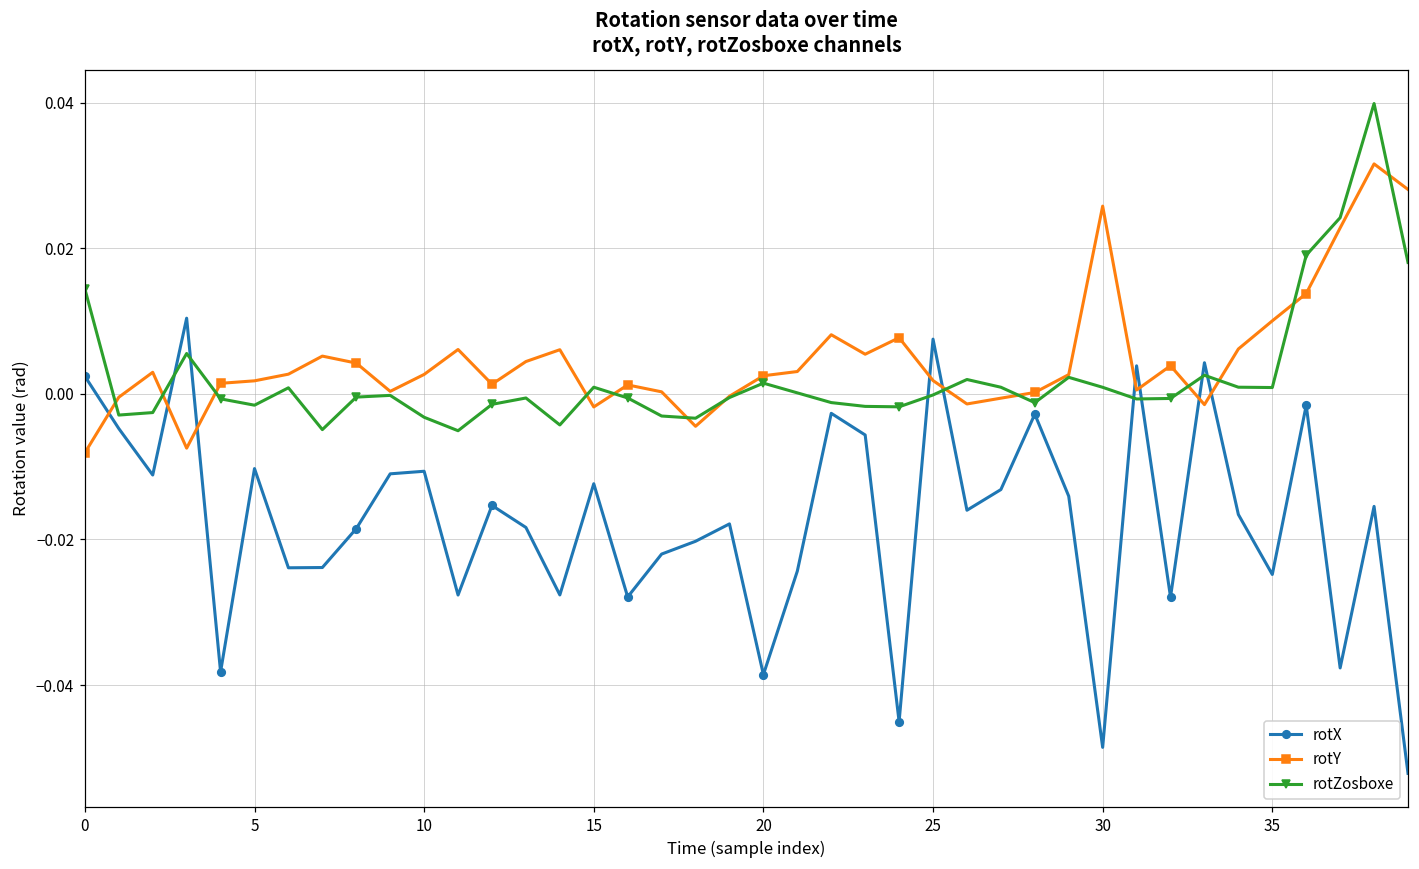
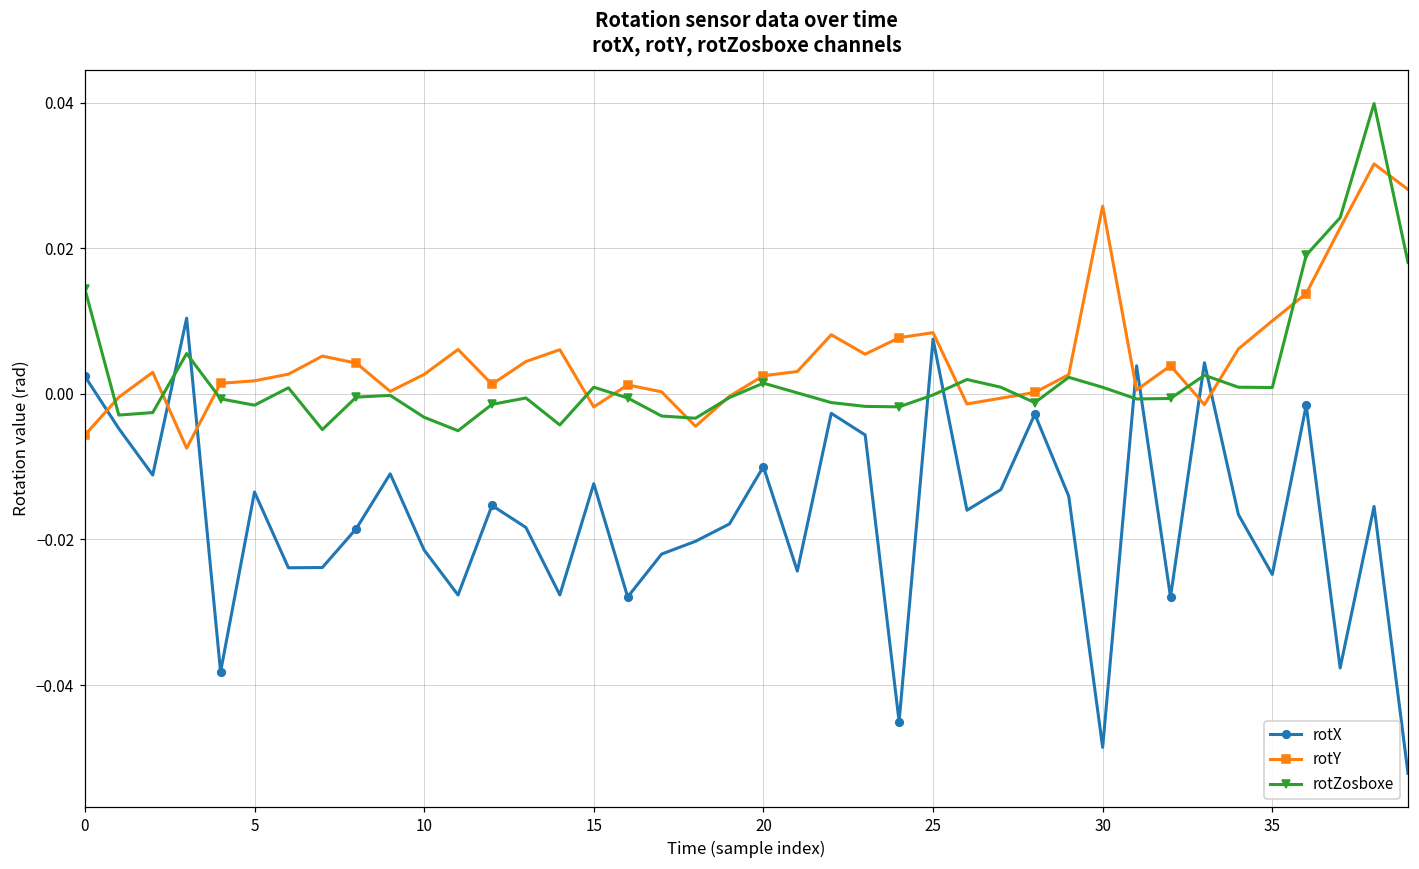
  {
    "rotX": {
      "0": 0.002,
-     "5": -0.010,
-     "10": -0.011,
+     "5": -0.013,
+     "10": -0.021,
      "15": -0.012,
-     "20": -0.039,
+     "20": -0.010,
      "25": 0.008,
      "30": -0.049,
      "35": -0.025
    },
    "rotY": {
-     "0": -0.008,
+     "0": -0.006,
      "5": 0.002,
      "10": 0.003,
      "15": -0.002,
      "20": 0.002,
-     "25": 0.002,
+     "25": 0.008,
      "30": 0.026,
      "35": 0.010
    },
    "rotZosboxe": {
      "0": 0.014,
      "5": -0.002,
      "10": -0.003,
      "15": 0.001,
      "20": 0.001,
      "25": 0.000,
      "30": 0.001,
      "35": 0.001
    }
  }
